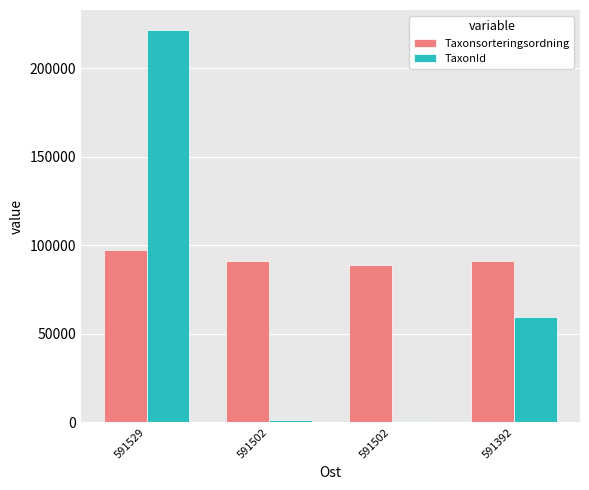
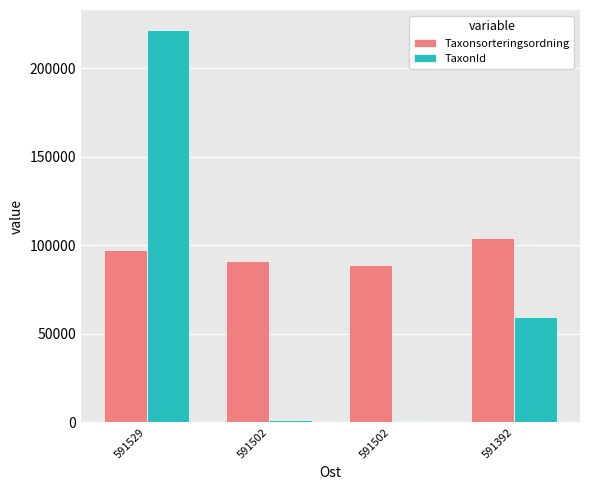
  {
    "Taxonsorteringsordning": {
      "591529": 97000,
-     "591392": 91000
+     "591392": 104000
    },
    "TaxonId": {
      "591529": 222000,
      "591392": 60000
    }
  }
